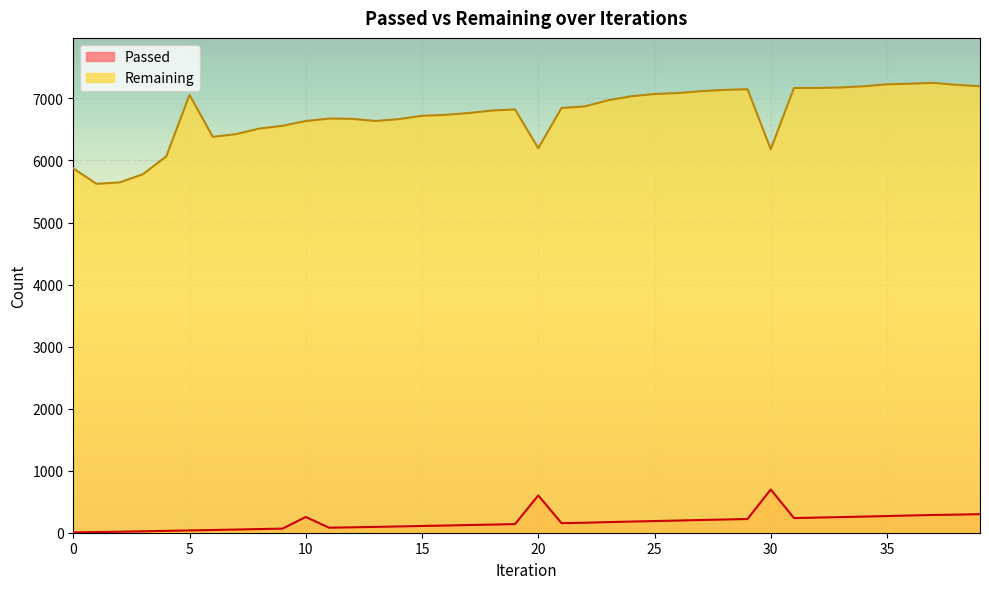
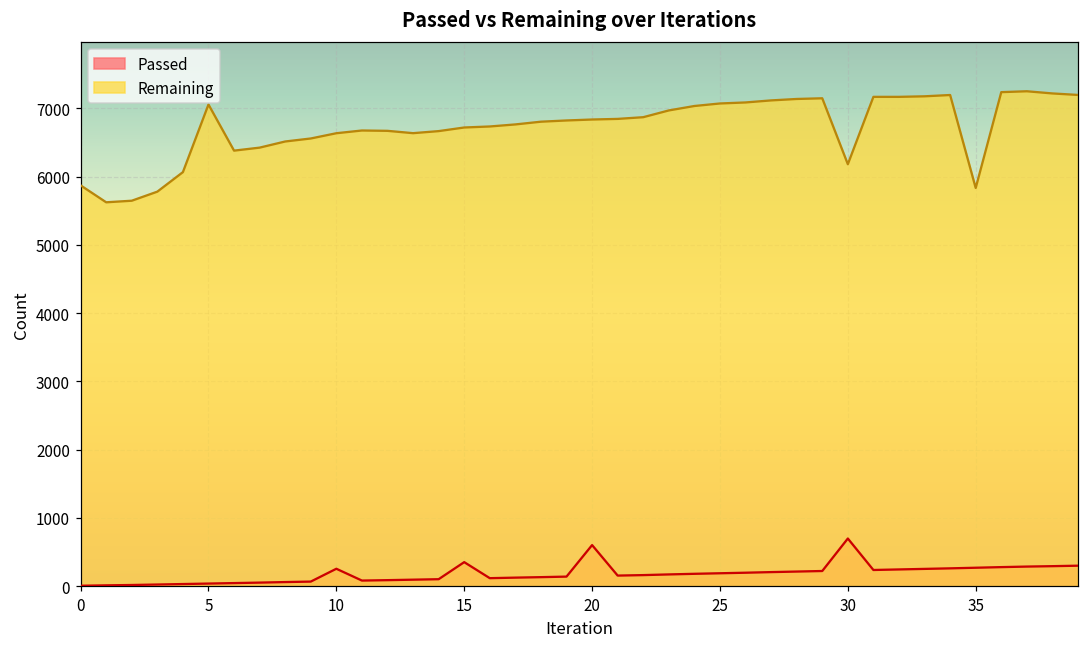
  {
    "Passed": {
      "0": 0,
      "5": 0,
      "10": 300,
-     "15": 100,
+     "15": 400,
      "20": 600,
      "25": 200,
      "30": 700,
      "35": 300
    },
    "Remaining": {
      "0": 5900,
      "5": 7100,
      "10": 6600,
      "15": 6700,
-     "20": 6200,
+     "20": 6800,
      "25": 7100,
      "30": 6200,
-     "35": 7200
+     "35": 5800
    }
  }
